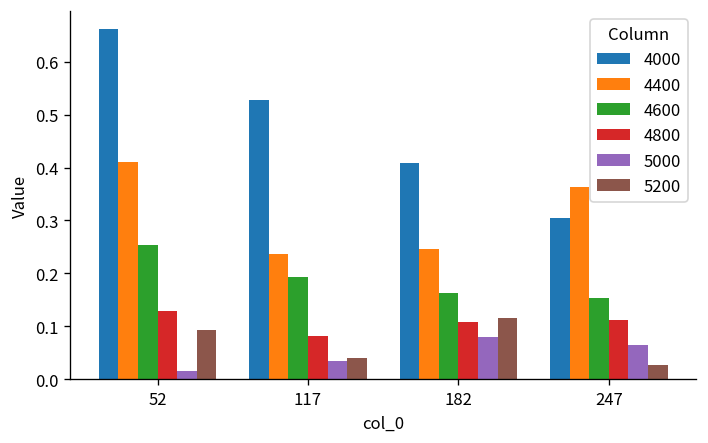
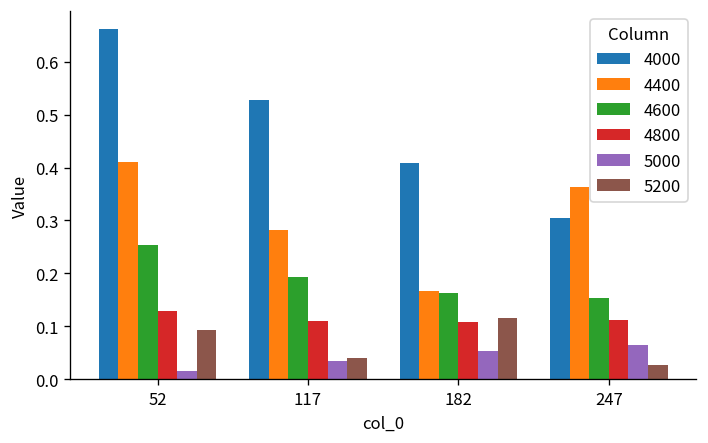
  {
    "4000": {
      "52": 0.66,
      "117": 0.53,
      "182": 0.41,
      "247": 0.30
    },
    "4400": {
      "52": 0.41,
-     "117": 0.24,
-     "182": 0.25,
+     "117": 0.28,
+     "182": 0.17,
      "247": 0.36
    },
    "4600": {
      "52": 0.25,
      "117": 0.19,
      "182": 0.16,
      "247": 0.15
    },
    "4800": {
      "52": 0.13,
-     "117": 0.08,
+     "117": 0.11,
      "182": 0.11,
      "247": 0.11
    },
    "5000": {
      "52": 0.01,
      "117": 0.03,
-     "182": 0.08,
+     "182": 0.05,
      "247": 0.07
    },
    "5200": {
      "52": 0.09,
      "117": 0.04,
      "182": 0.12,
      "247": 0.03
    }
  }
